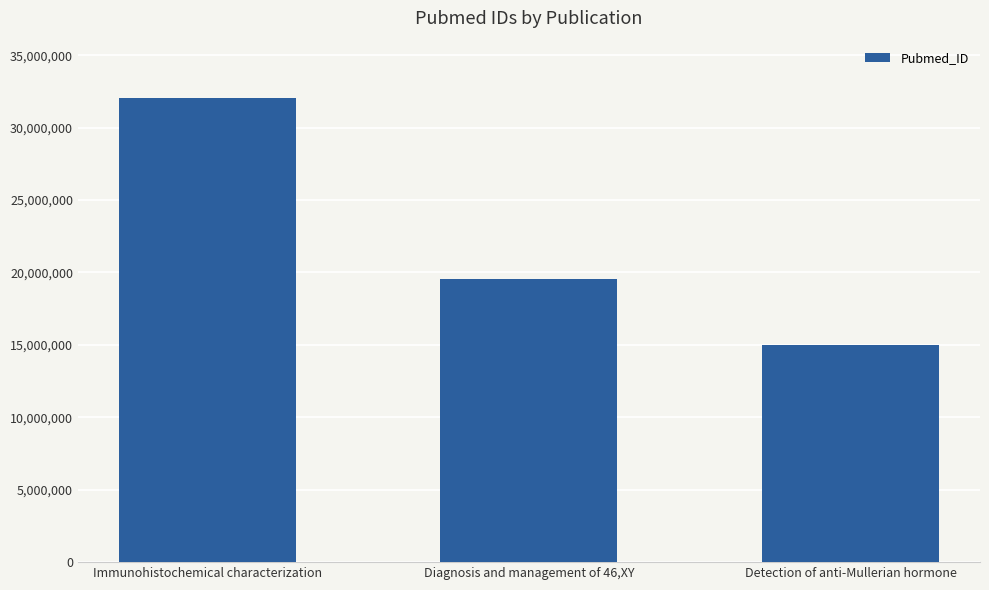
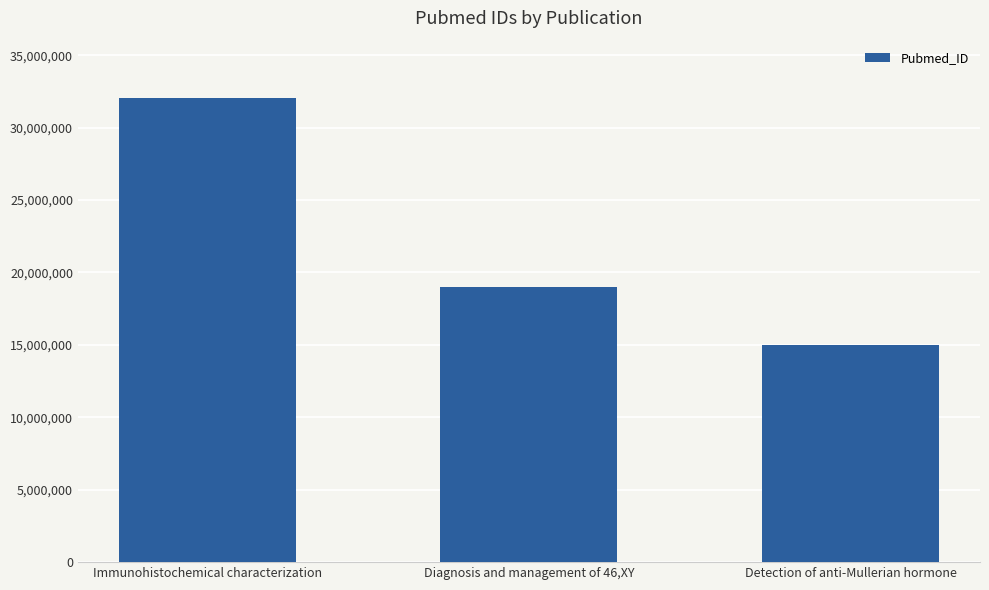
  {
    "Immunohistochemical characterization": "32,000,000",
-   "Diagnosis and management of 46,XY": "19,500,000",
+   "Diagnosis and management of 46,XY": "19,000,000",
    "Detection of anti-Mullerian hormone": "15,000,000"
  }
